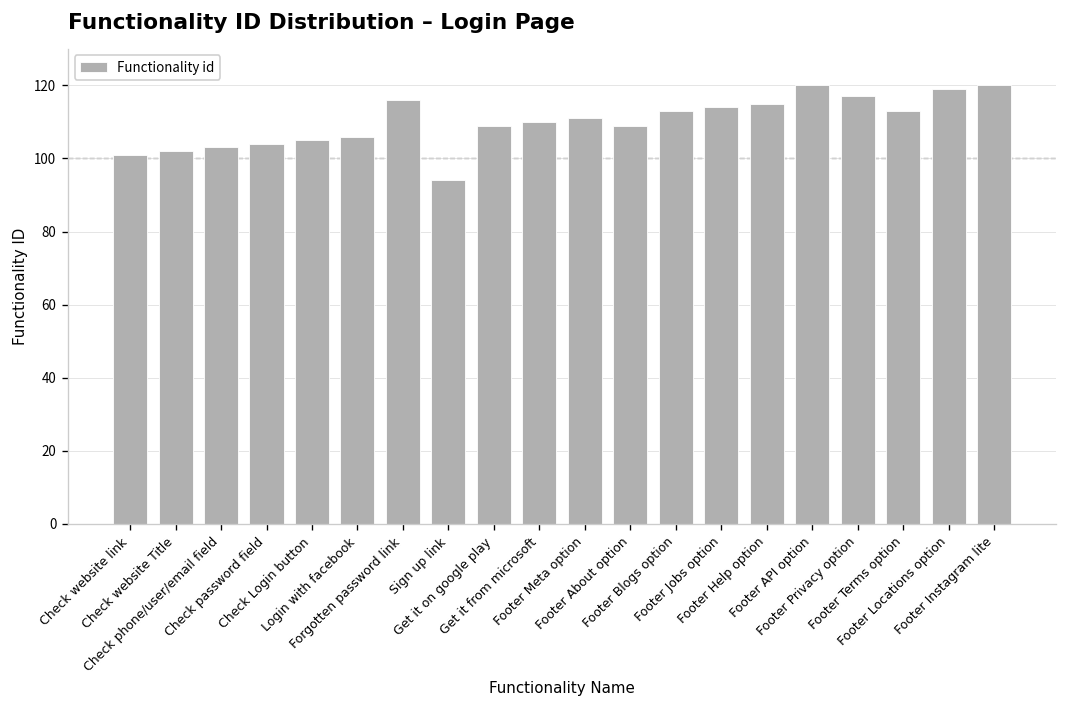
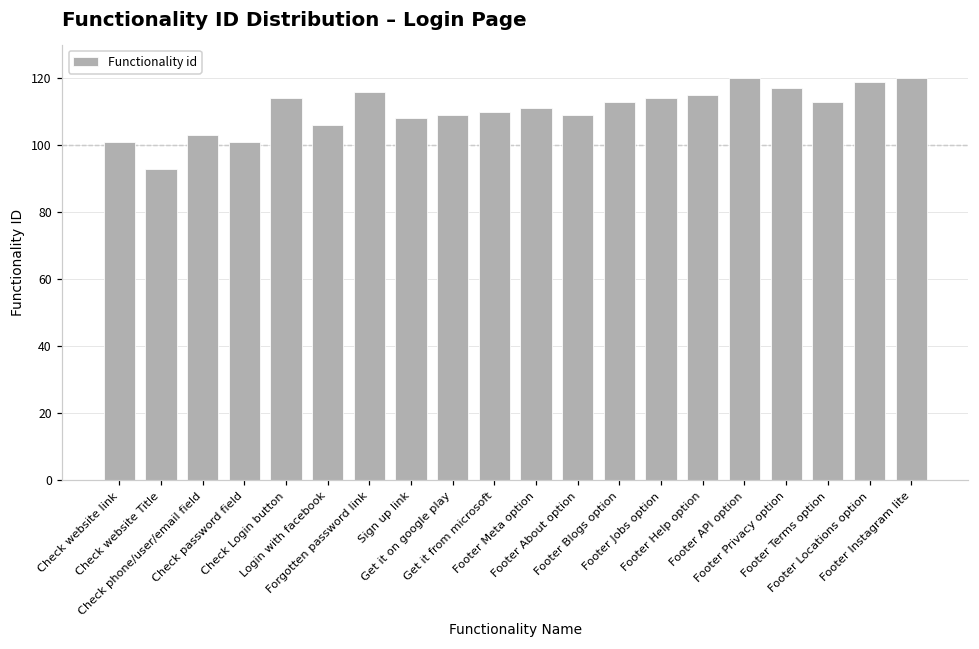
  {
    "Check website link": 101,
-   "Check website Title": 102,
+   "Check website Title": 93,
    "Check phone/user/email field": 103,
-   "Check password field": 104,
-   "Check Login button": 105,
+   "Check password field": 101,
+   "Check Login button": 114,
    "Login with facebook": 106,
    "Forgotten password link": 116,
-   "Sign up link": 94,
+   "Sign up link": 108,
    "Get it on google play": 109,
    "Get it from microsoft": 110,
    "Footer Meta option": 111,
    "Footer About option": 109,
    "Footer Blogs option": 113,
    "Footer Jobs option": 114,
    "Footer Help option": 115,
    "Footer API option": 120,
    "Footer Privacy option": 117,
    "Footer Terms option": 113,
    "Footer Locations option": 119,
    "Footer Instagram lite": 120
  }
